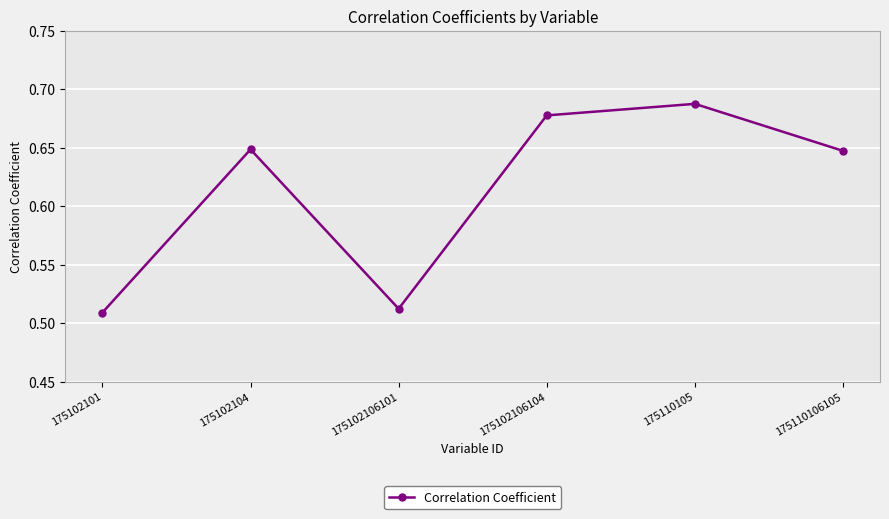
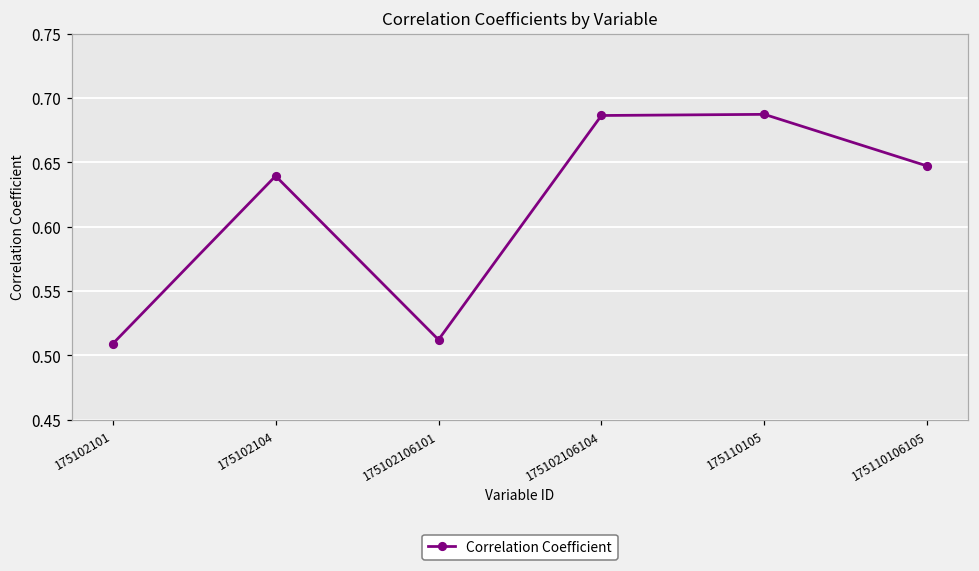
  {
    "175102101": 0.509,
-   "175102104": 0.648,
+   "175102104": 0.639,
    "175102106101": 0.512,
-   "175102106104": 0.678,
+   "175102106104": 0.687,
    "175110105": 0.687,
    "175110106105": 0.647
  }
